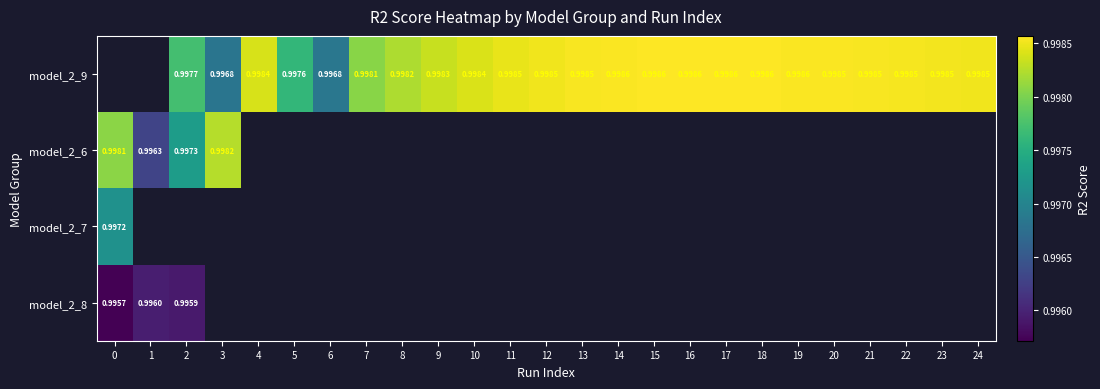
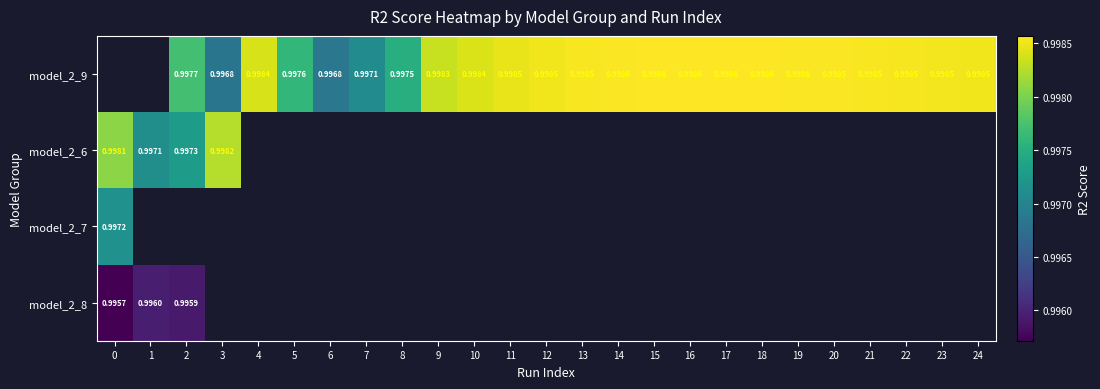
  {
    "model_2_9": {
      "2": 0.9977,
      "3": 0.9968,
      "5": 0.9976,
      "6": 0.9968,
-     "7": 0.9981,
-     "8": 0.9982,
+     "7": 0.9971,
+     "8": 0.9975,
      "9": 0.9983
    },
    "model_2_6": {
      "0": 0.9981,
-     "1": 0.9963,
+     "1": 0.9971,
      "2": 0.9973,
      "3": 0.9982
    },
    "model_2_7": {
      "0": 0.9972
    },
    "model_2_8": {
      "0": 0.9957,
      "1": 0.9960,
      "2": 0.9959
    }
  }
